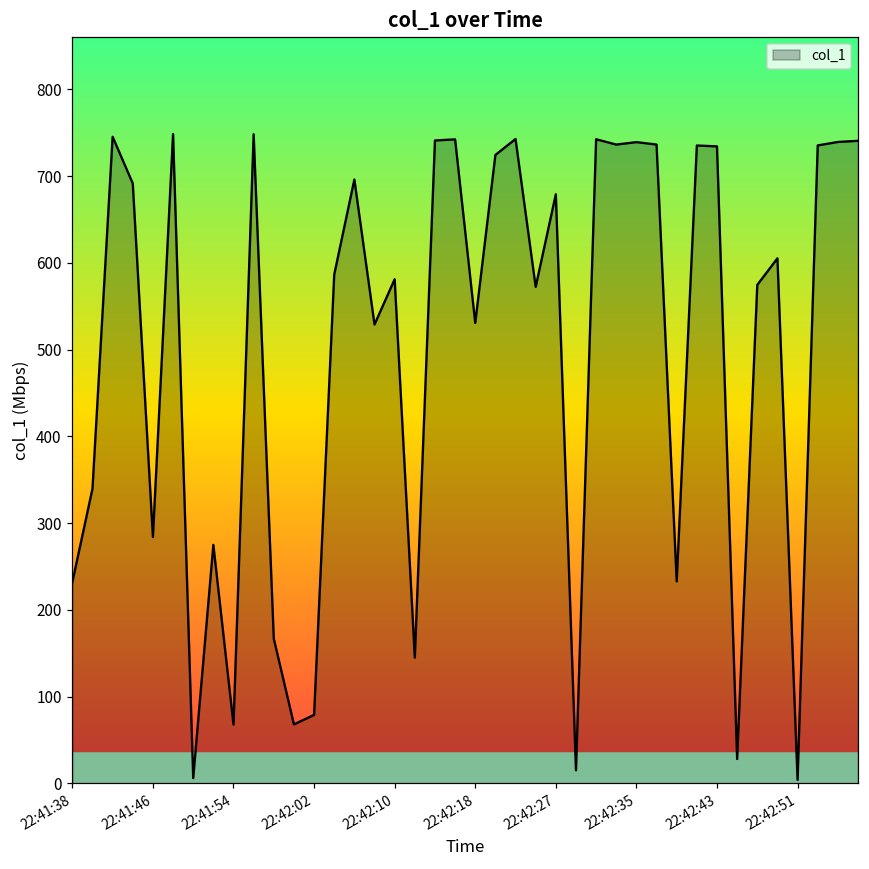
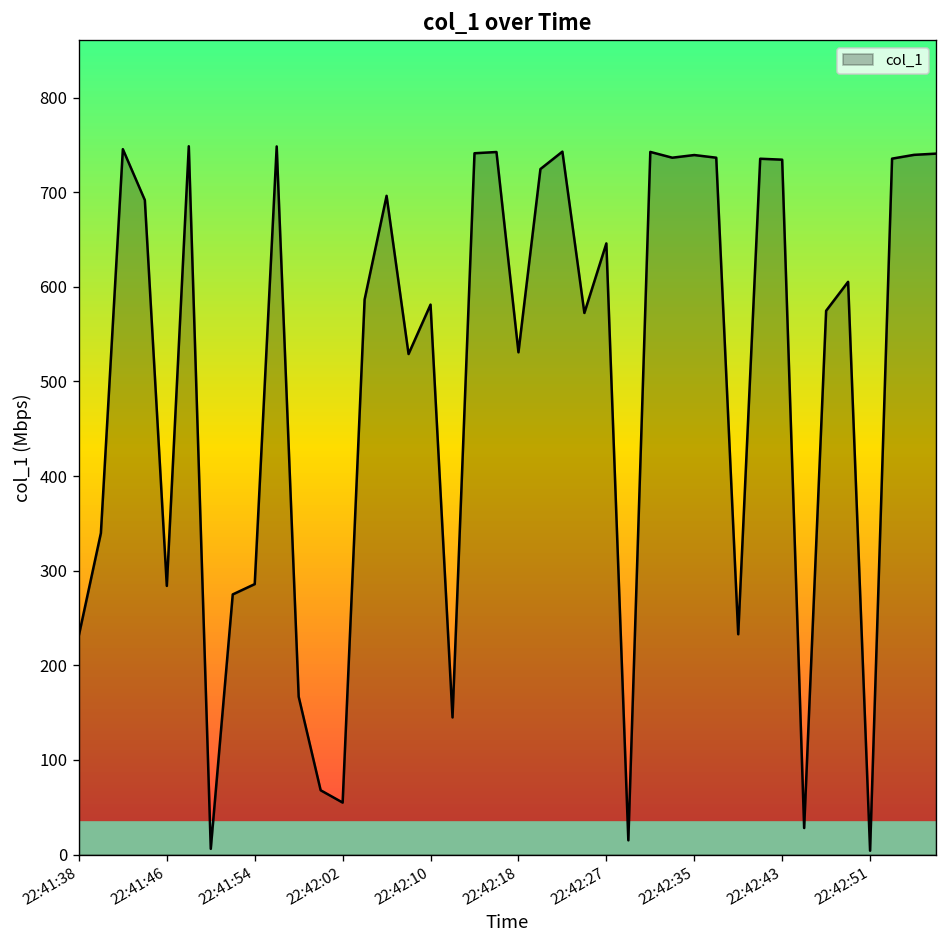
  {
    "22:41:38": 230,
    "22:41:46": 280,
-   "22:41:54": 70,
-   "22:42:02": 80,
+   "22:41:54": 290,
+   "22:42:02": 50,
    "22:42:10": 580,
    "22:42:18": 530,
-   "22:42:27": 680,
+   "22:42:27": 650,
    "22:42:35": 740,
    "22:42:43": 730
  }
